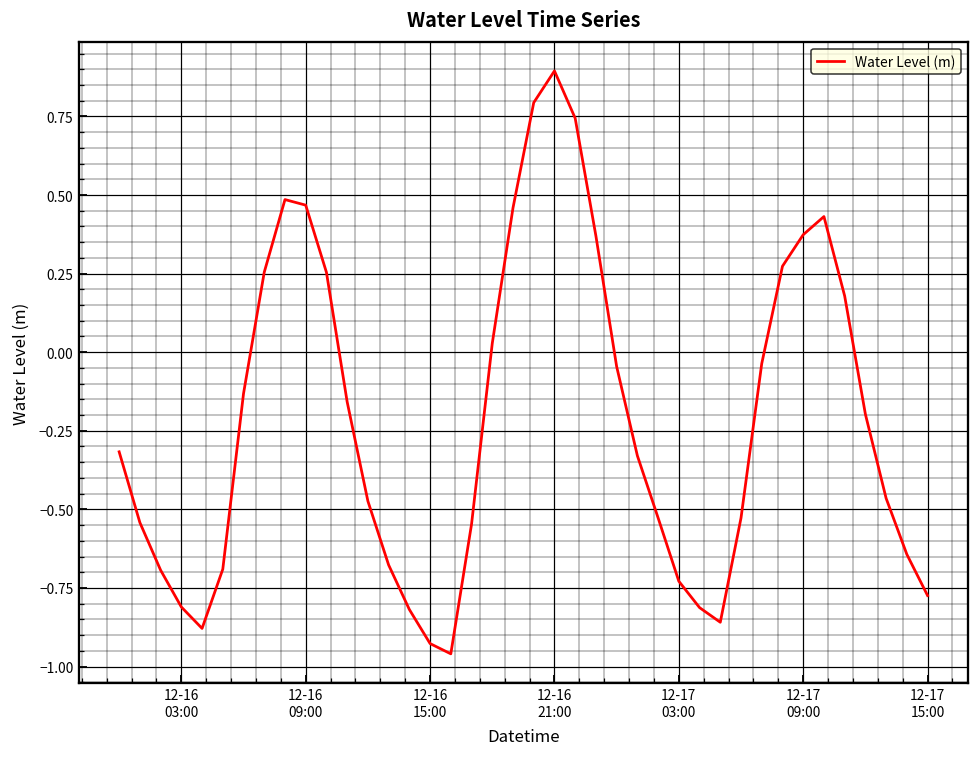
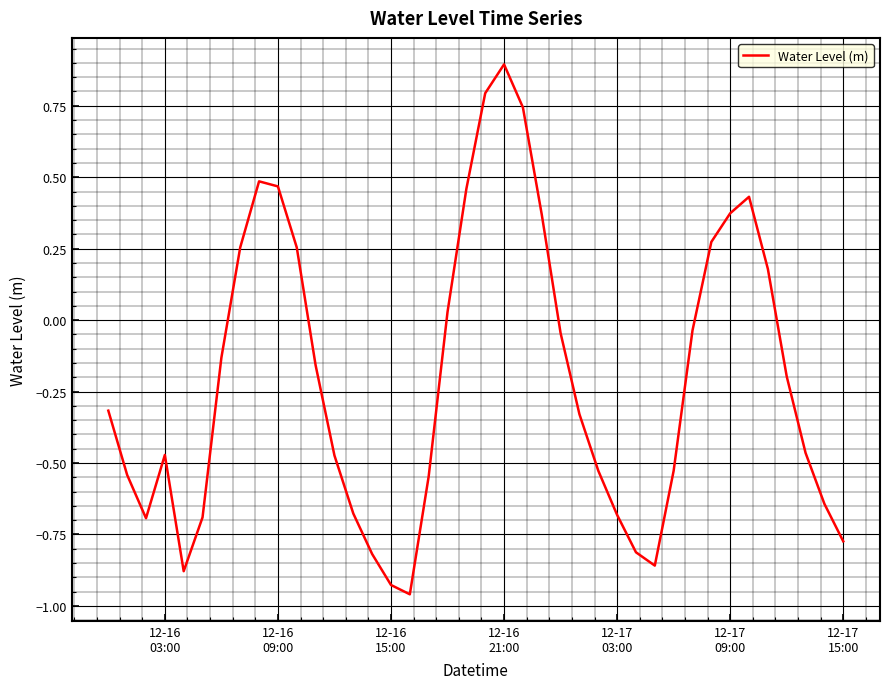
  {
-   "12-16 03:00": -0.81,
+   "12-16 03:00": -0.47,
    "12-16 09:00": 0.47,
    "12-16 15:00": -0.93,
    "12-16 21:00": 0.89,
-   "12-17 03:00": -0.73,
+   "12-17 03:00": -0.68,
    "12-17 09:00": 0.37,
    "12-17 15:00": -0.77
  }
